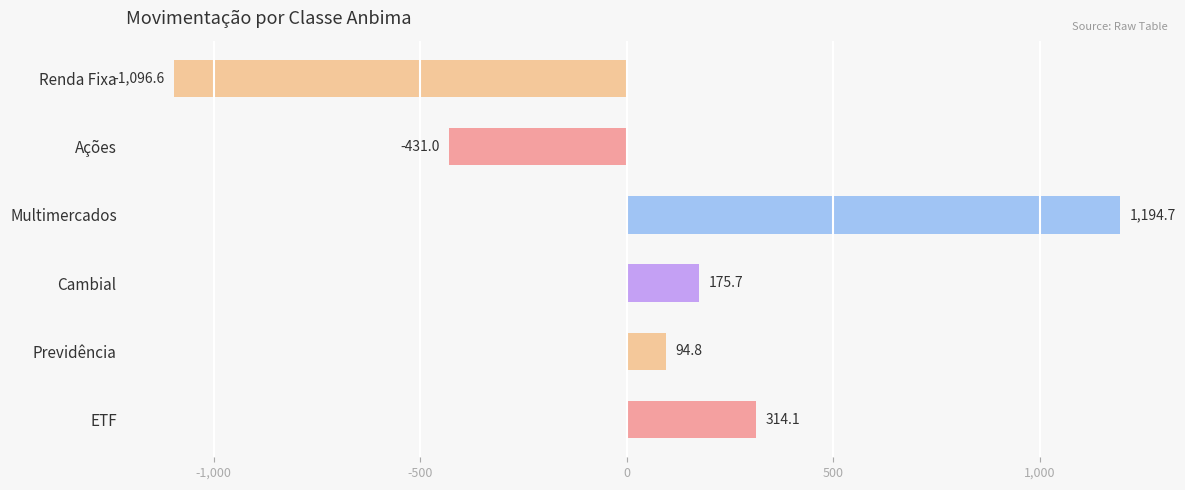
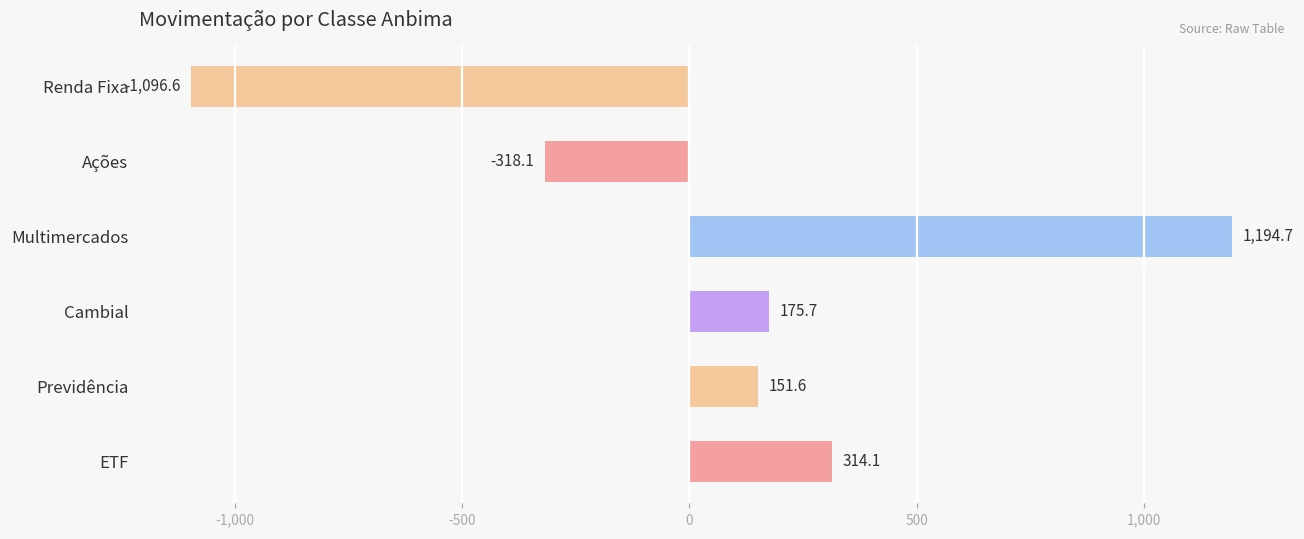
  {
    "Renda Fixa": "-1,096.6",
-   "Ações": "-431.0",
+   "Ações": "-318.1",
    "Multimercados": "1,194.7",
    "Cambial": "175.7",
-   "Previdência": "94.8",
+   "Previdência": "151.6",
    "ETF": "314.1"
  }
